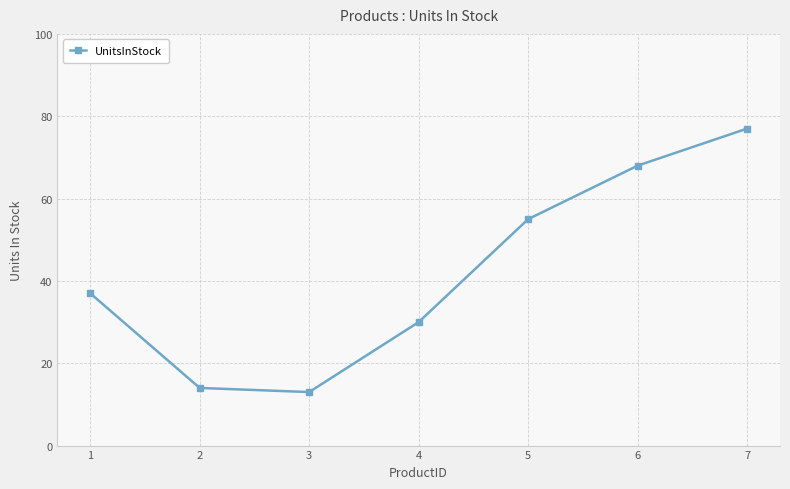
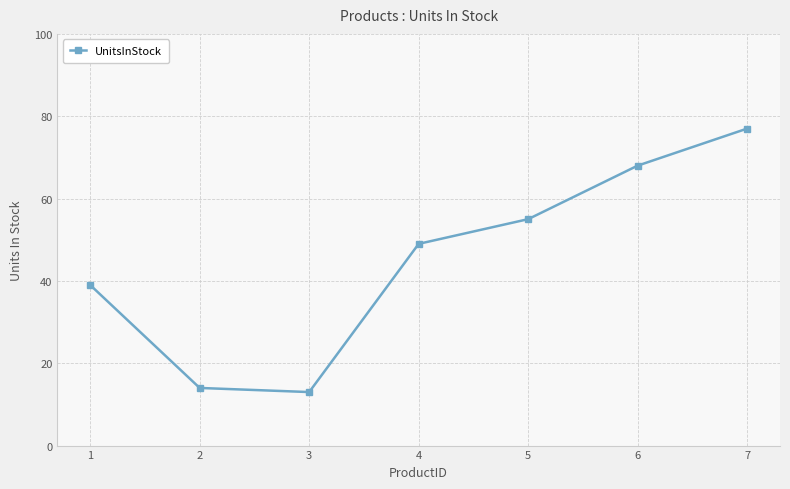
  {
-   "1": 37,
+   "1": 39,
    "2": 14,
    "3": 13,
-   "4": 30,
+   "4": 49,
    "5": 55,
    "6": 68,
    "7": 77
  }
